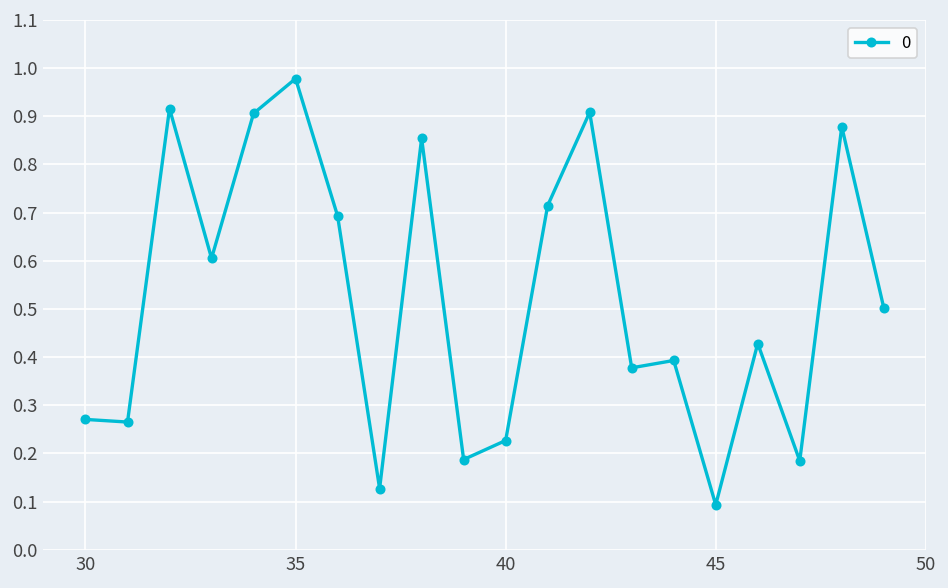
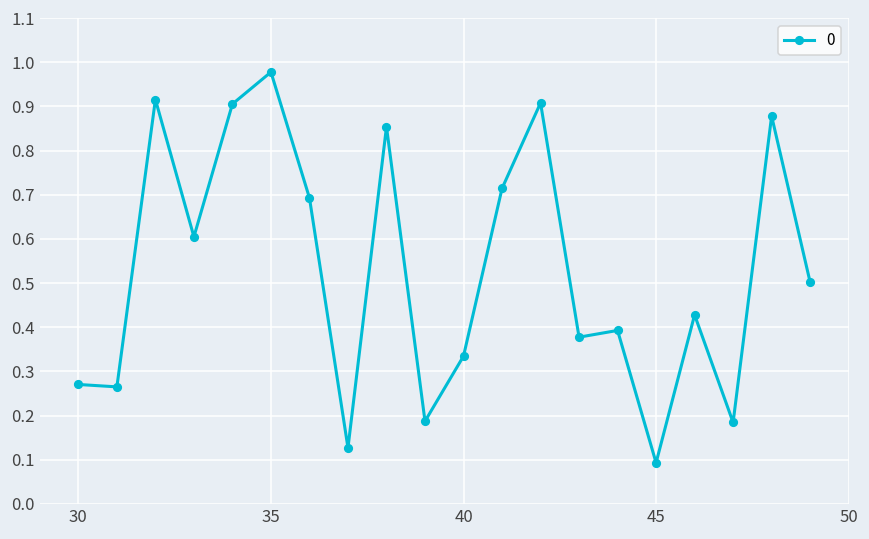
  {
    "30": 0.27,
    "35": 0.98,
-   "40": 0.23,
+   "40": 0.33,
    "45": 0.09
  }
